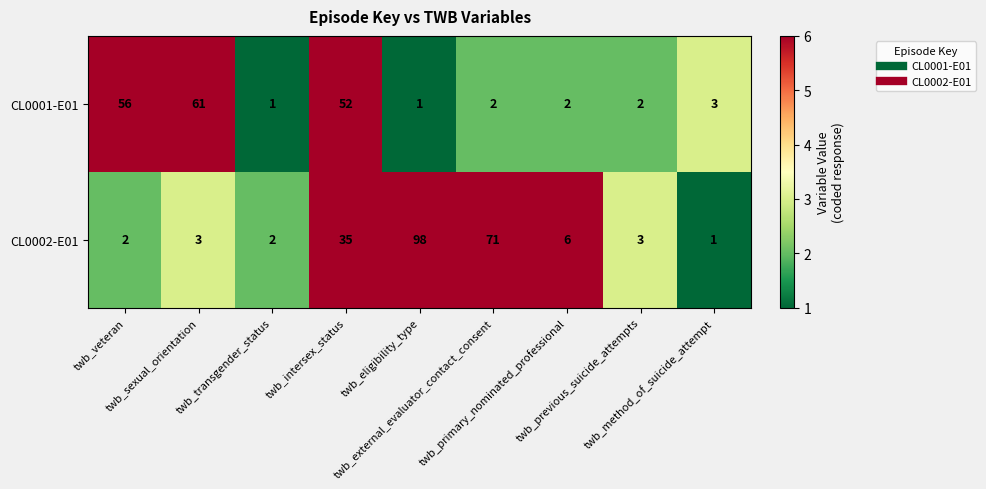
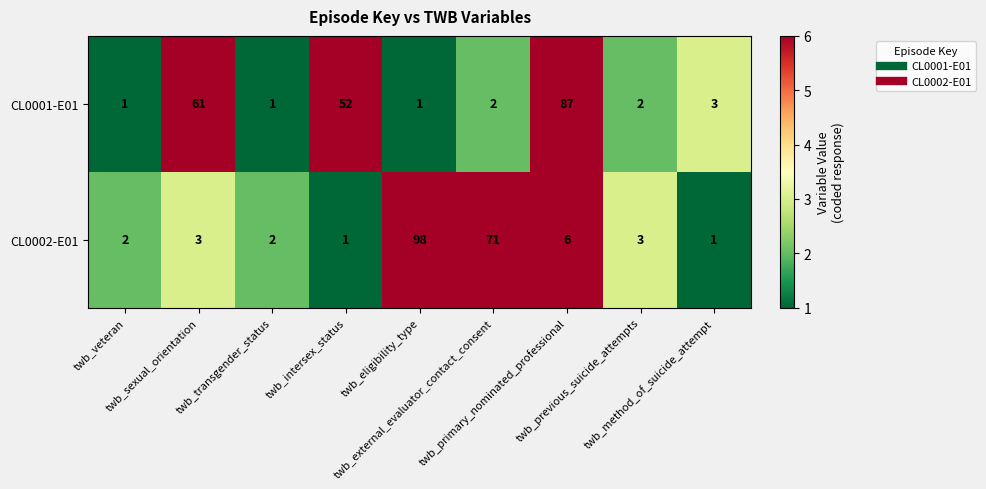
  {
    "CL0001-E01": {
-     "twb_veteran": 56,
+     "twb_veteran": 1,
      "twb_sexual_orientation": 61,
      "twb_transgender_status": 1,
      "twb_intersex_status": 52,
      "twb_eligibility_type": 1,
      "twb_external_evaluator_contact_consent": 2,
-     "twb_primary_nominated_professional": 2,
+     "twb_primary_nominated_professional": 87,
      "twb_previous_suicide_attempts": 2,
      "twb_method_of_suicide_attempt": 3
    },
    "CL0002-E01": {
      "twb_veteran": 2,
      "twb_sexual_orientation": 3,
      "twb_transgender_status": 2,
-     "twb_intersex_status": 35,
+     "twb_intersex_status": 1,
      "twb_eligibility_type": 98,
      "twb_external_evaluator_contact_consent": 71,
      "twb_primary_nominated_professional": 6,
      "twb_previous_suicide_attempts": 3,
      "twb_method_of_suicide_attempt": 1
    }
  }
